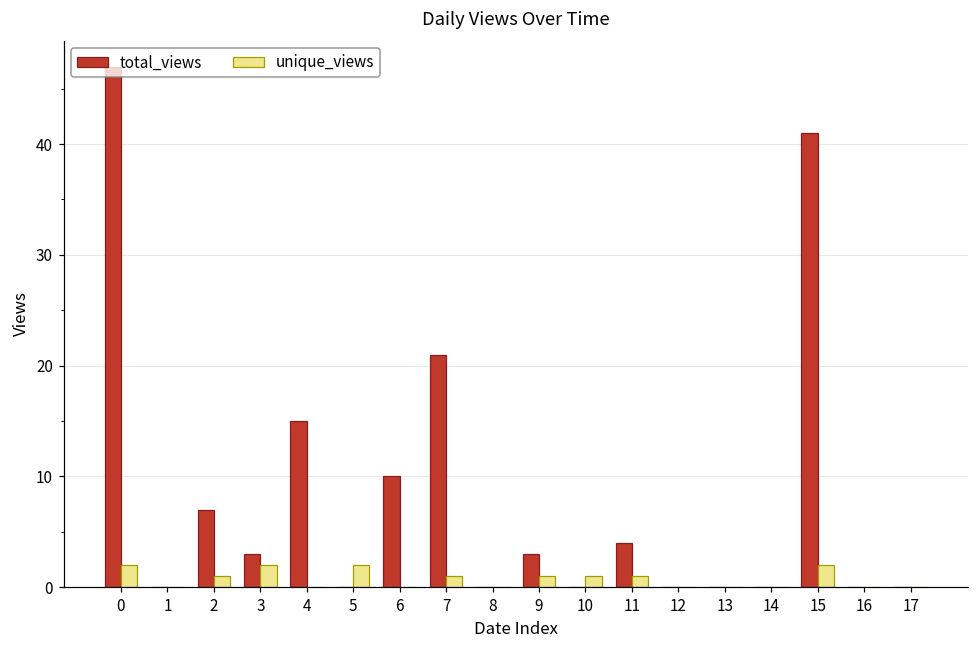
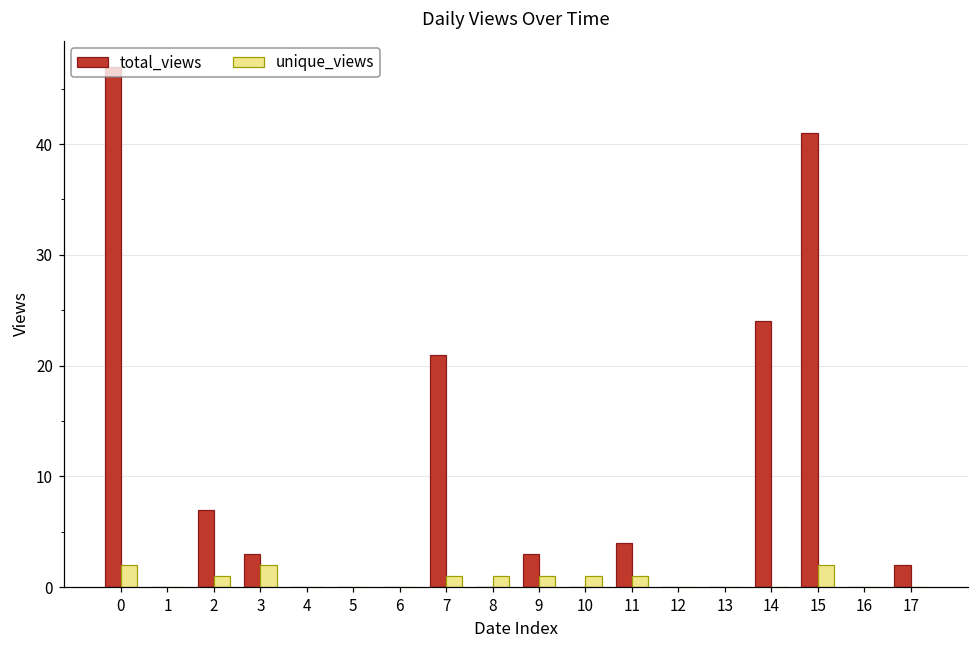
  {
    "total_views": {
      "1": 0,
      "2": 7,
      "3": 3,
-     "4": 15,
+     "4": 0,
      "5": 0,
-     "6": 10,
+     "6": 0,
      "7": 21,
      "8": 0,
      "9": 3,
      "10": 0,
      "11": 4,
      "12": 0,
      "13": 0,
-     "14": 0,
+     "14": 24,
      "15": 41,
      "16": 0,
-     "17": 0
+     "17": 2
    },
    "unique_views": {
      "0": 2,
      "1": 0,
      "2": 1,
      "3": 2,
      "4": 0,
-     "5": 2,
+     "5": 0,
      "6": 0,
      "7": 1,
-     "8": 0,
+     "8": 1,
      "9": 1,
      "10": 1,
      "11": 1,
      "12": 0,
      "13": 0,
      "14": 0,
      "15": 2,
      "16": 0,
      "17": 0
    }
  }
